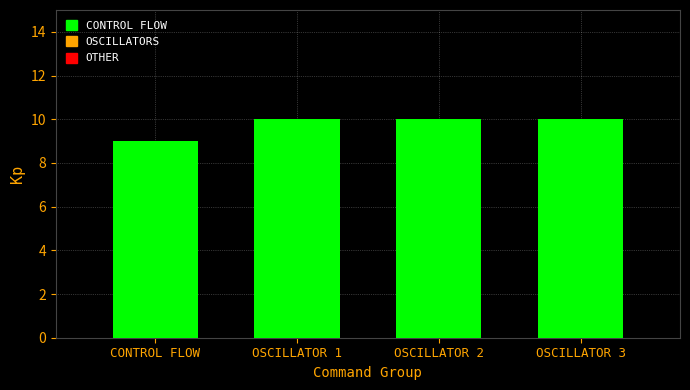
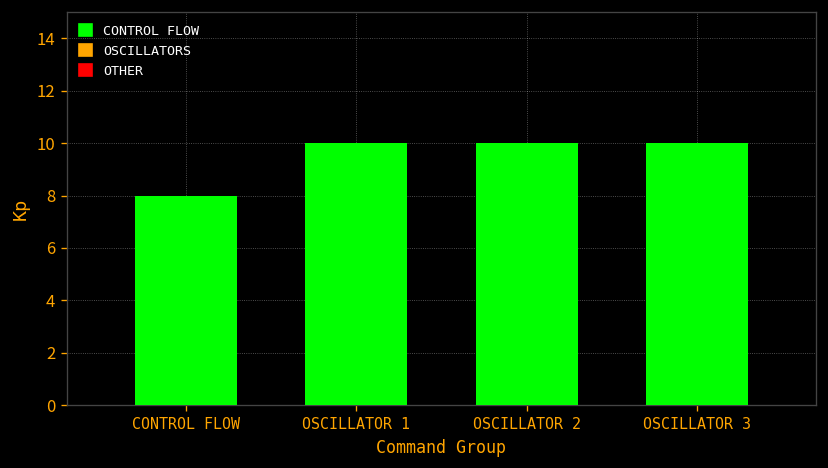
  {
-   "CONTROL FLOW": 9,
+   "CONTROL FLOW": 8,
    "OSCILLATOR 1": 10,
    "OSCILLATOR 2": 10,
    "OSCILLATOR 3": 10
  }
